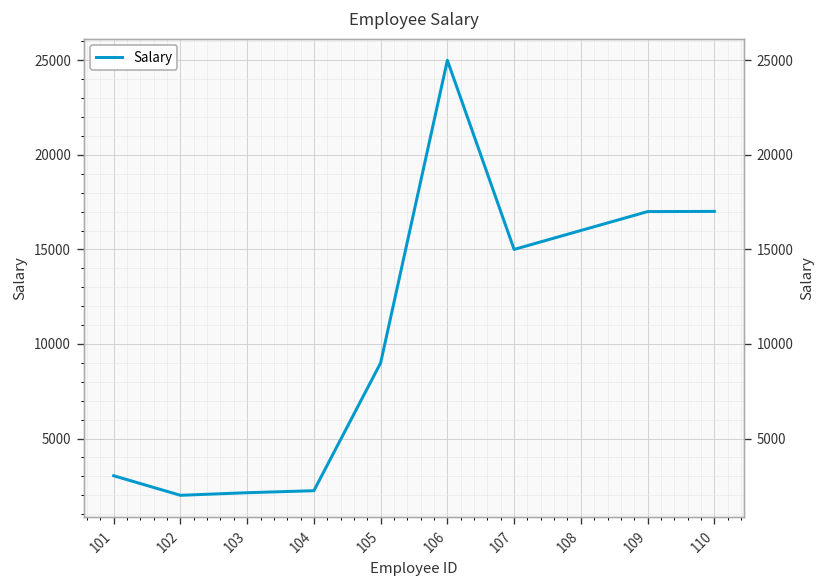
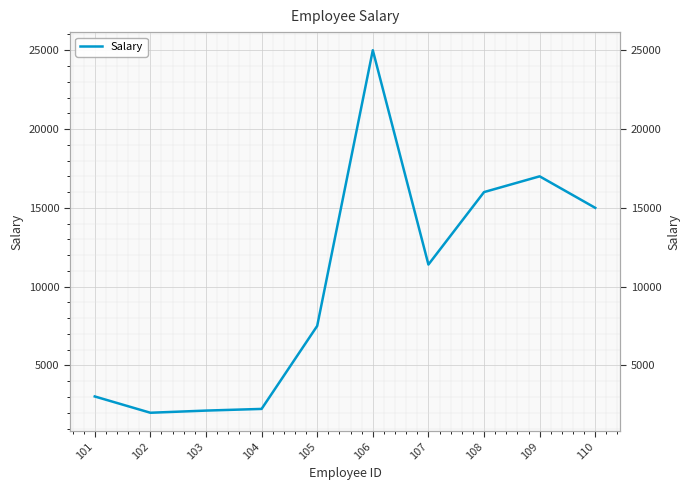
  {
    "101": 3000,
    "102": 2000,
    "103": 2100,
    "104": 2200,
-   "105": 9000,
+   "105": 7500,
    "106": 25000,
-   "107": 15000,
+   "107": 11400,
    "108": 16000,
    "109": 17000,
-   "110": 17000
+   "110": 15000
  }
